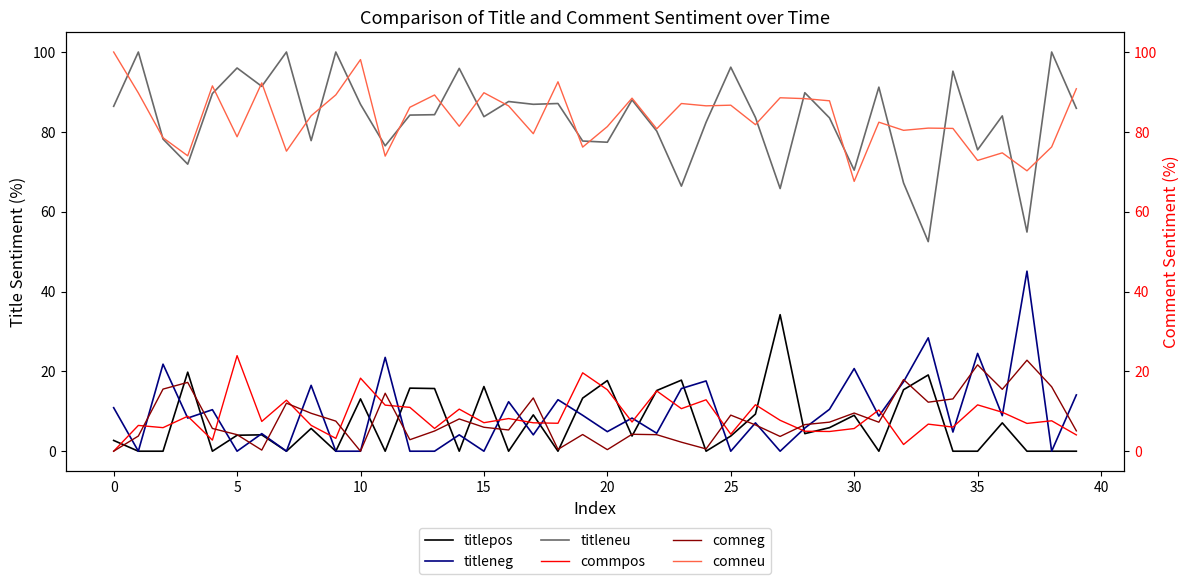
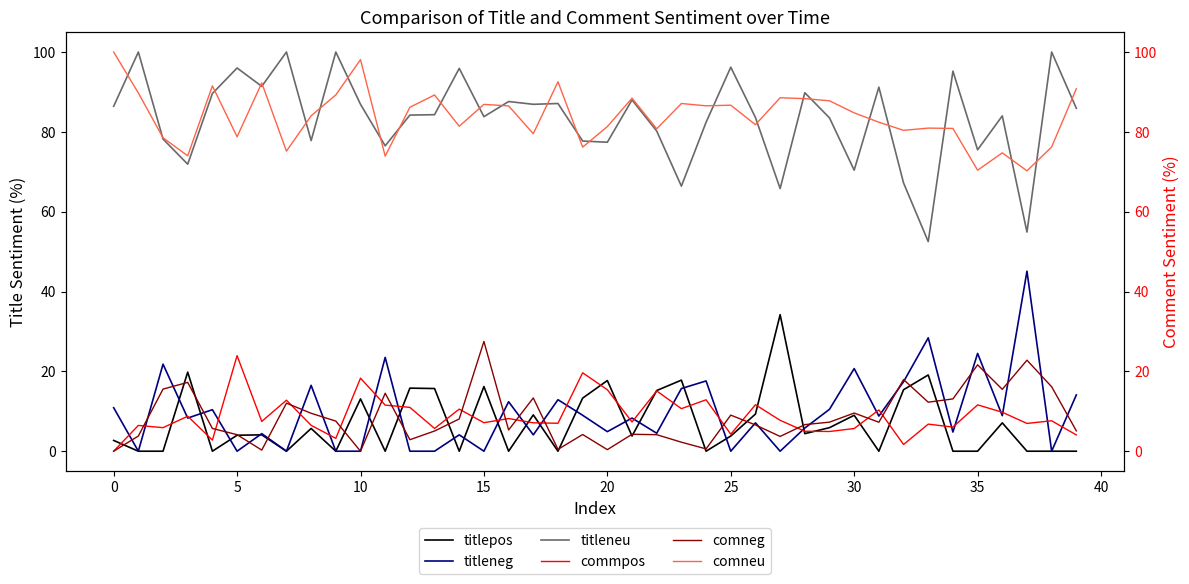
  {
    "titlepos": {
      "0": 3,
      "5": 4,
      "10": 13,
      "15": 16,
      "20": 18,
      "25": 4,
      "30": 9,
      "35": 0
    },
    "titleneg": {
      "0": 11,
      "5": 0,
      "10": 0,
      "15": 0,
      "20": 5,
      "25": 0,
      "30": 21,
      "35": 25
    },
    "titleneu": {
      "0": 86,
      "5": 96,
      "10": 87,
      "15": 84,
      "20": 77,
      "25": 96,
      "30": 70,
      "35": 76
    },
    "commpos": {
      "5": 24,
      "10": 18,
      "15": 7,
      "20": 15,
      "25": 4,
      "30": 6,
      "35": 12
    },
    "comneg": {
      "5": 4,
      "10": 0,
-     "15": 6,
+     "15": 28,
      "20": 0,
      "25": 9,
      "30": 10,
      "35": 22
    },
    "comneu": {
      "0": 100,
      "5": 79,
      "10": 98,
-     "15": 90,
+     "15": 87,
      "20": 81,
      "25": 87,
-     "30": 68,
-     "35": 73
+     "30": 85,
+     "35": 70
    }
  }
